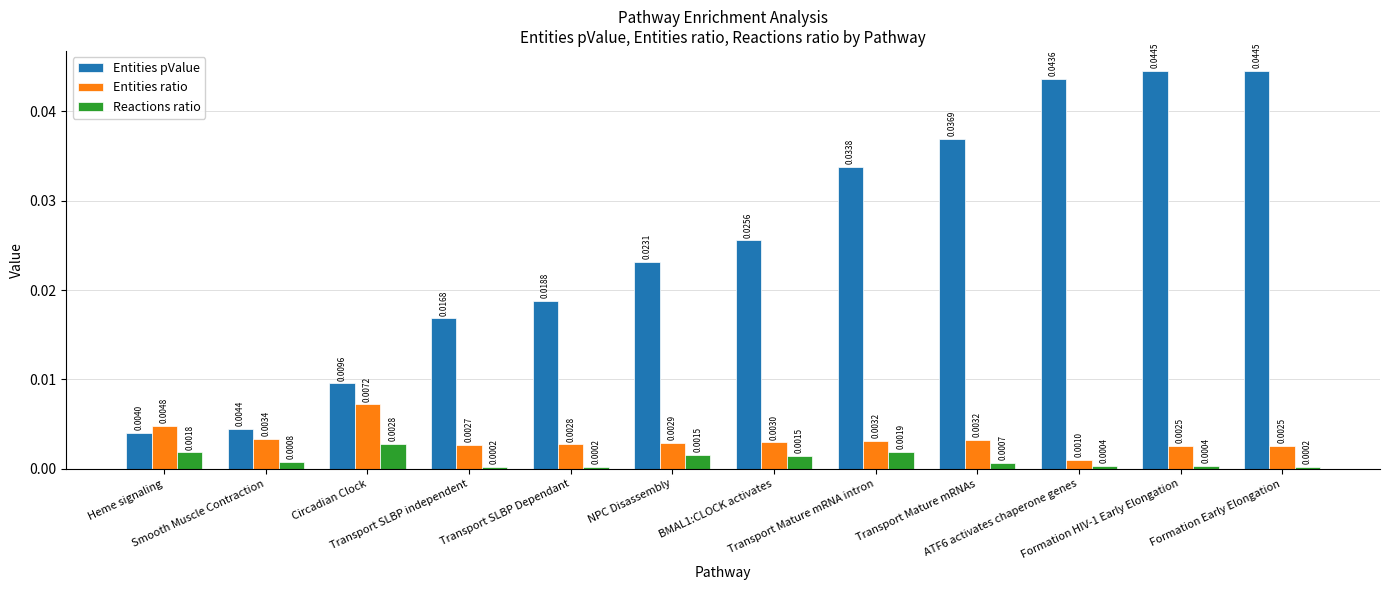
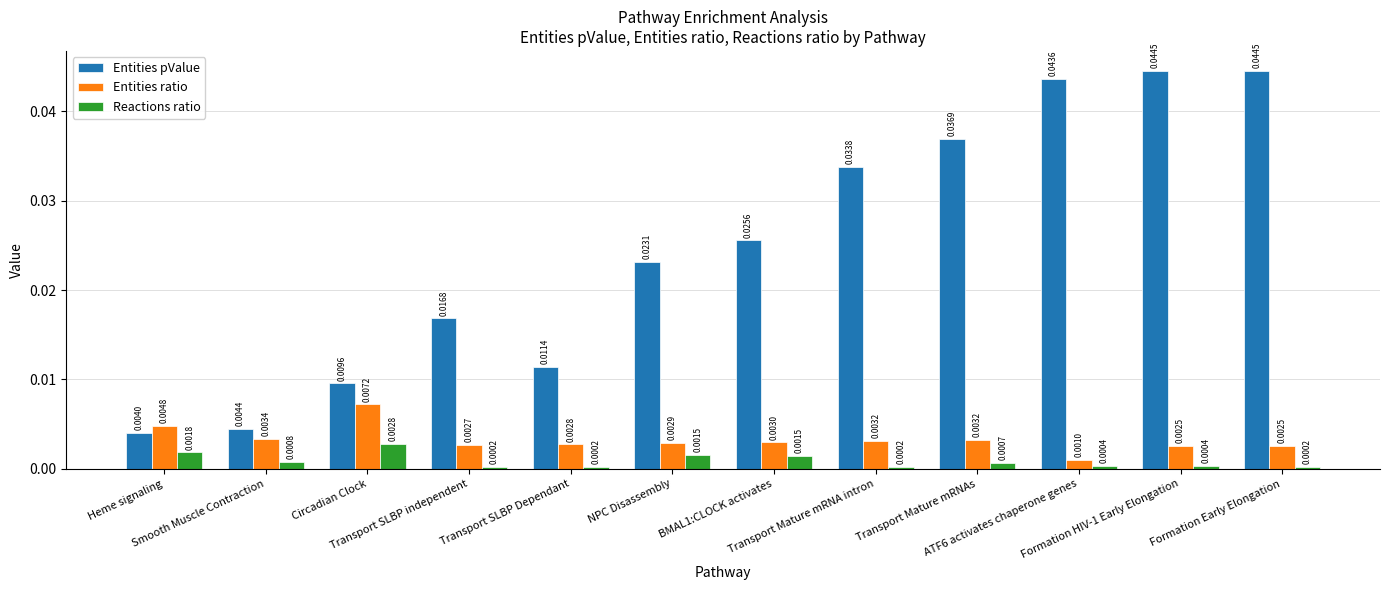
  {
    "Entities pValue": {
      "Heme signaling": 0.0040,
      "Smooth Muscle Contraction": 0.0044,
      "Circadian Clock": 0.0096,
      "Transport SLBP independent": 0.0168,
-     "Transport SLBP Dependant": 0.0188,
+     "Transport SLBP Dependant": 0.0114,
      "NPC Disassembly": 0.0231,
      "BMAL1:CLOCK activates": 0.0256,
      "Transport Mature mRNA intron": 0.0338,
      "Transport Mature mRNAs": 0.0369,
      "ATF6 activates chaperone genes": 0.0436,
      "Formation HIV-1 Early Elongation": 0.0445,
      "Formation Early Elongation": 0.0445
    },
    "Entities ratio": {
      "Heme signaling": 0.0048,
      "Smooth Muscle Contraction": 0.0034,
      "Circadian Clock": 0.0072,
      "Transport SLBP independent": 0.0027,
      "Transport SLBP Dependant": 0.0028,
      "NPC Disassembly": 0.0029,
      "BMAL1:CLOCK activates": 0.0030,
      "Transport Mature mRNA intron": 0.0032,
      "Transport Mature mRNAs": 0.0032,
      "ATF6 activates chaperone genes": 0.0010,
      "Formation HIV-1 Early Elongation": 0.0025,
      "Formation Early Elongation": 0.0025
    },
    "Reactions ratio": {
      "Heme signaling": 0.0018,
      "Smooth Muscle Contraction": 0.0008,
      "Circadian Clock": 0.0028,
      "Transport SLBP independent": 0.0002,
      "Transport SLBP Dependant": 0.0002,
      "NPC Disassembly": 0.0015,
      "BMAL1:CLOCK activates": 0.0015,
-     "Transport Mature mRNA intron": 0.0019,
+     "Transport Mature mRNA intron": 0.0002,
      "Transport Mature mRNAs": 0.0007,
      "ATF6 activates chaperone genes": 0.0004,
      "Formation HIV-1 Early Elongation": 0.0004,
      "Formation Early Elongation": 0.0002
    }
  }
